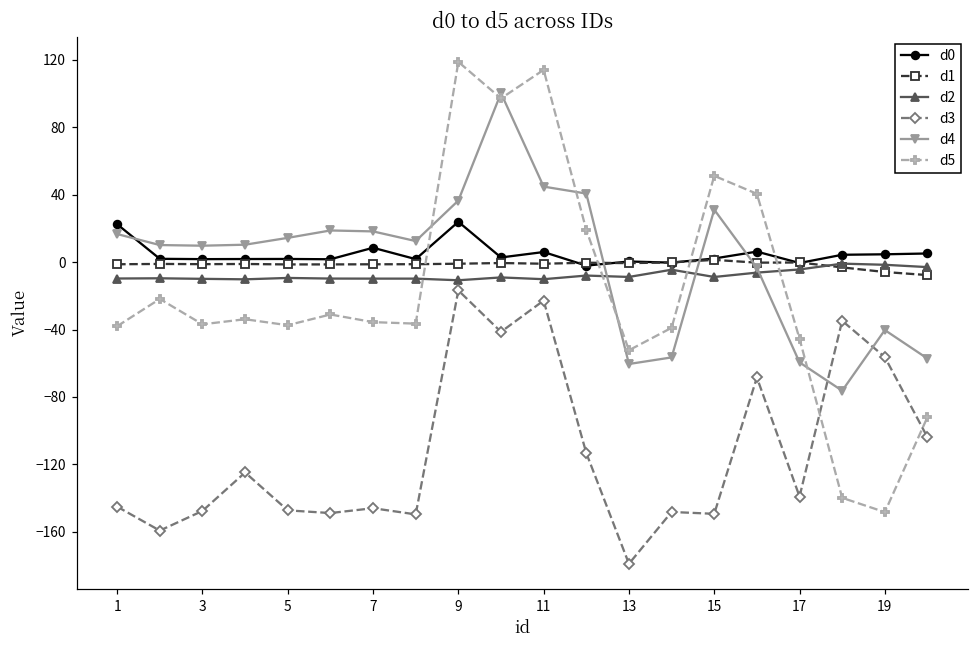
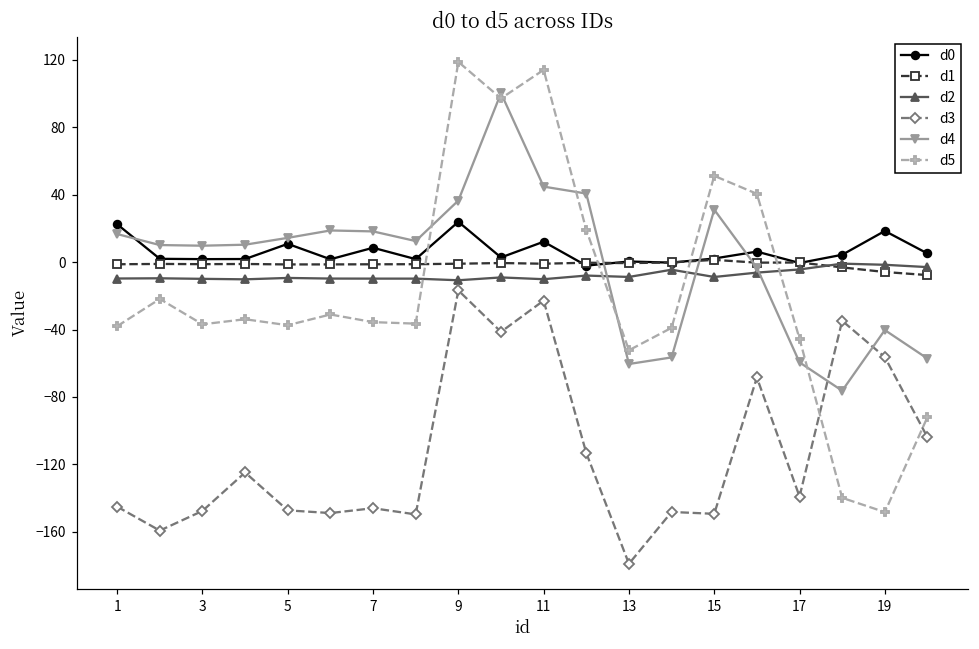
  {
    "d0": {
      "1": 22,
      "3": 2,
-     "5": 2,
+     "5": 11,
      "7": 9,
      "9": 24,
-     "11": 6,
-     "19": 5
+     "11": 12,
+     "19": 18
    }
  }
